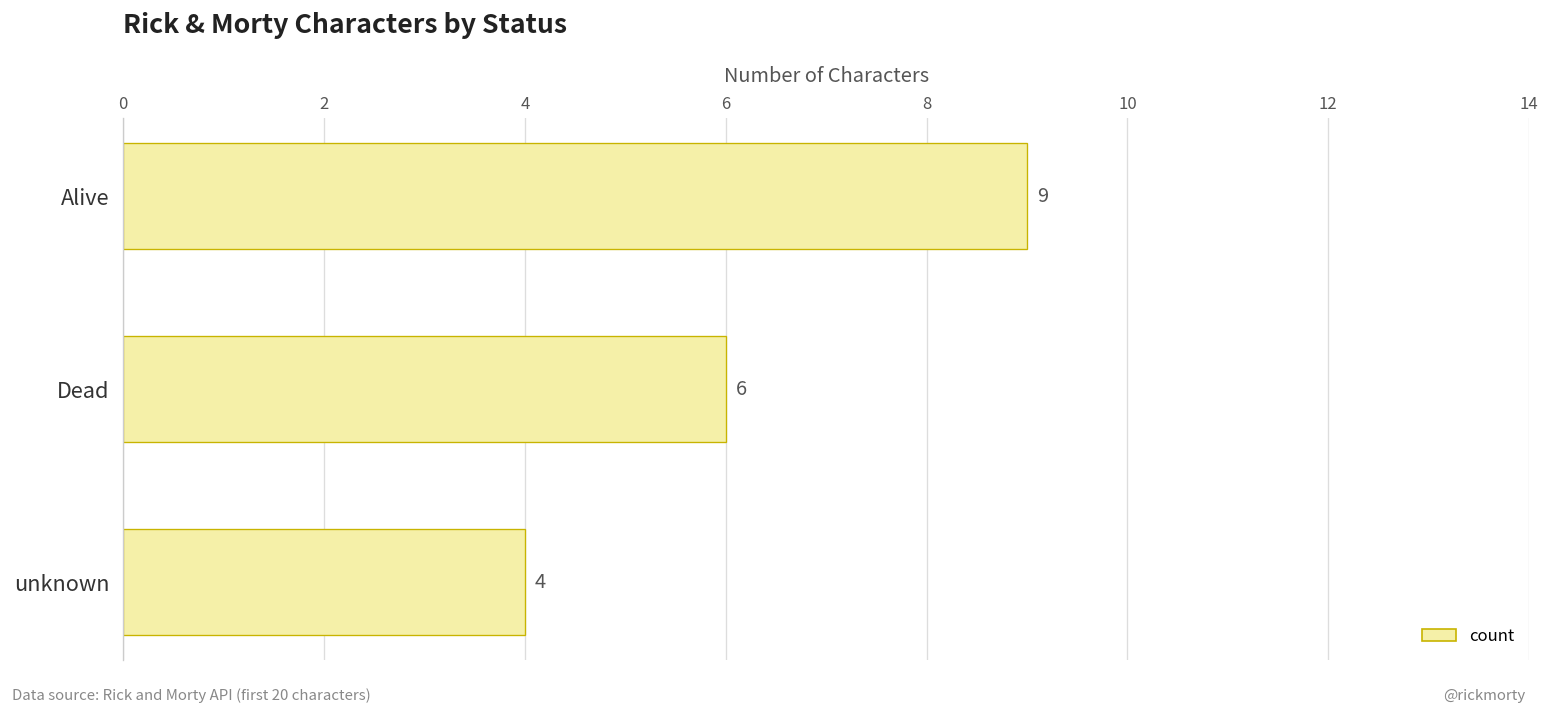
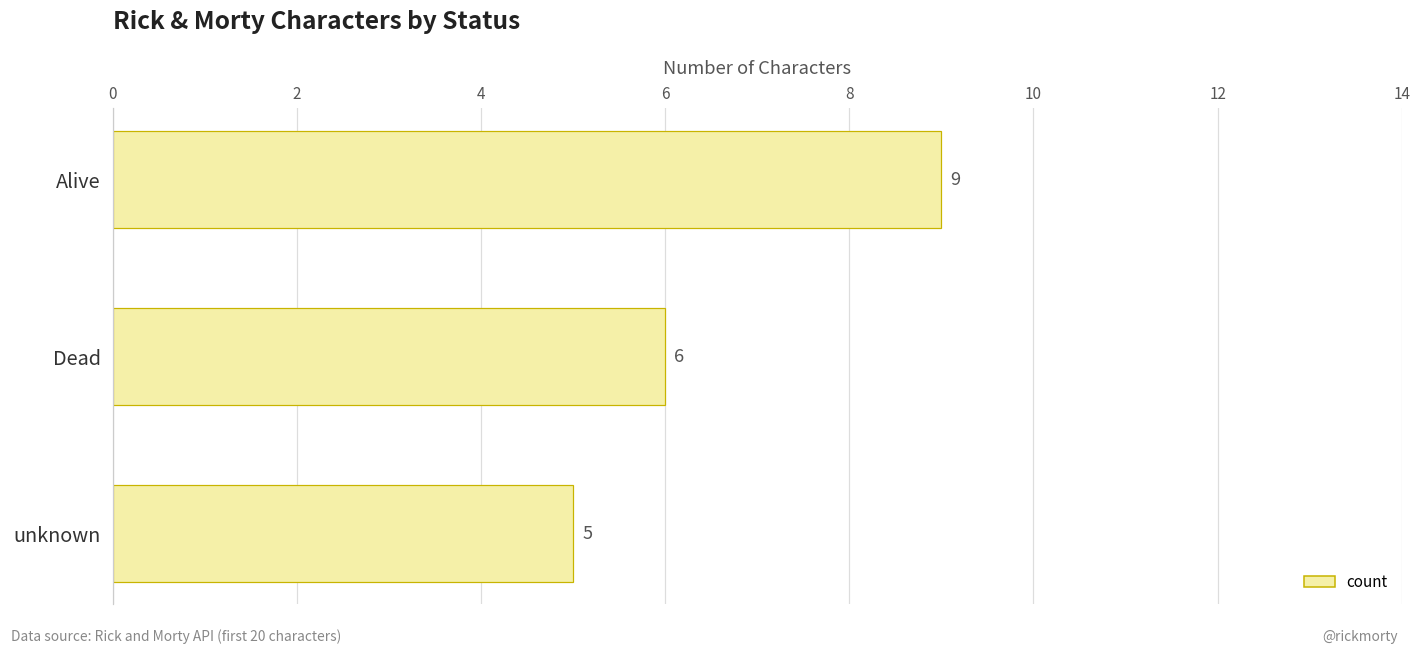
  {
    "Alive": 9,
    "Dead": 6,
-   "unknown": 4
+   "unknown": 5
  }
